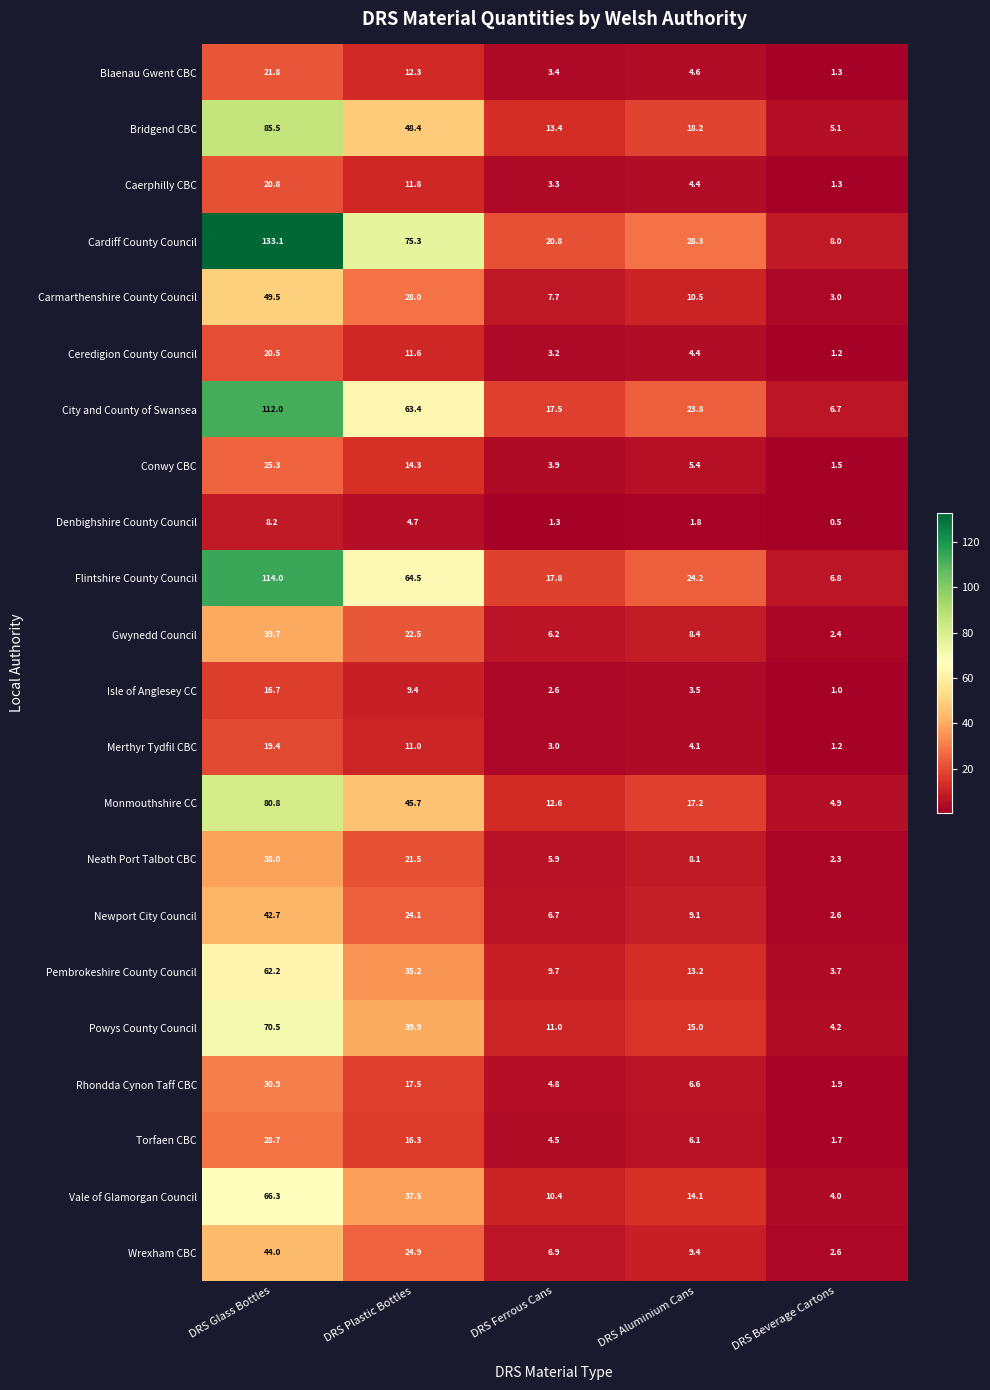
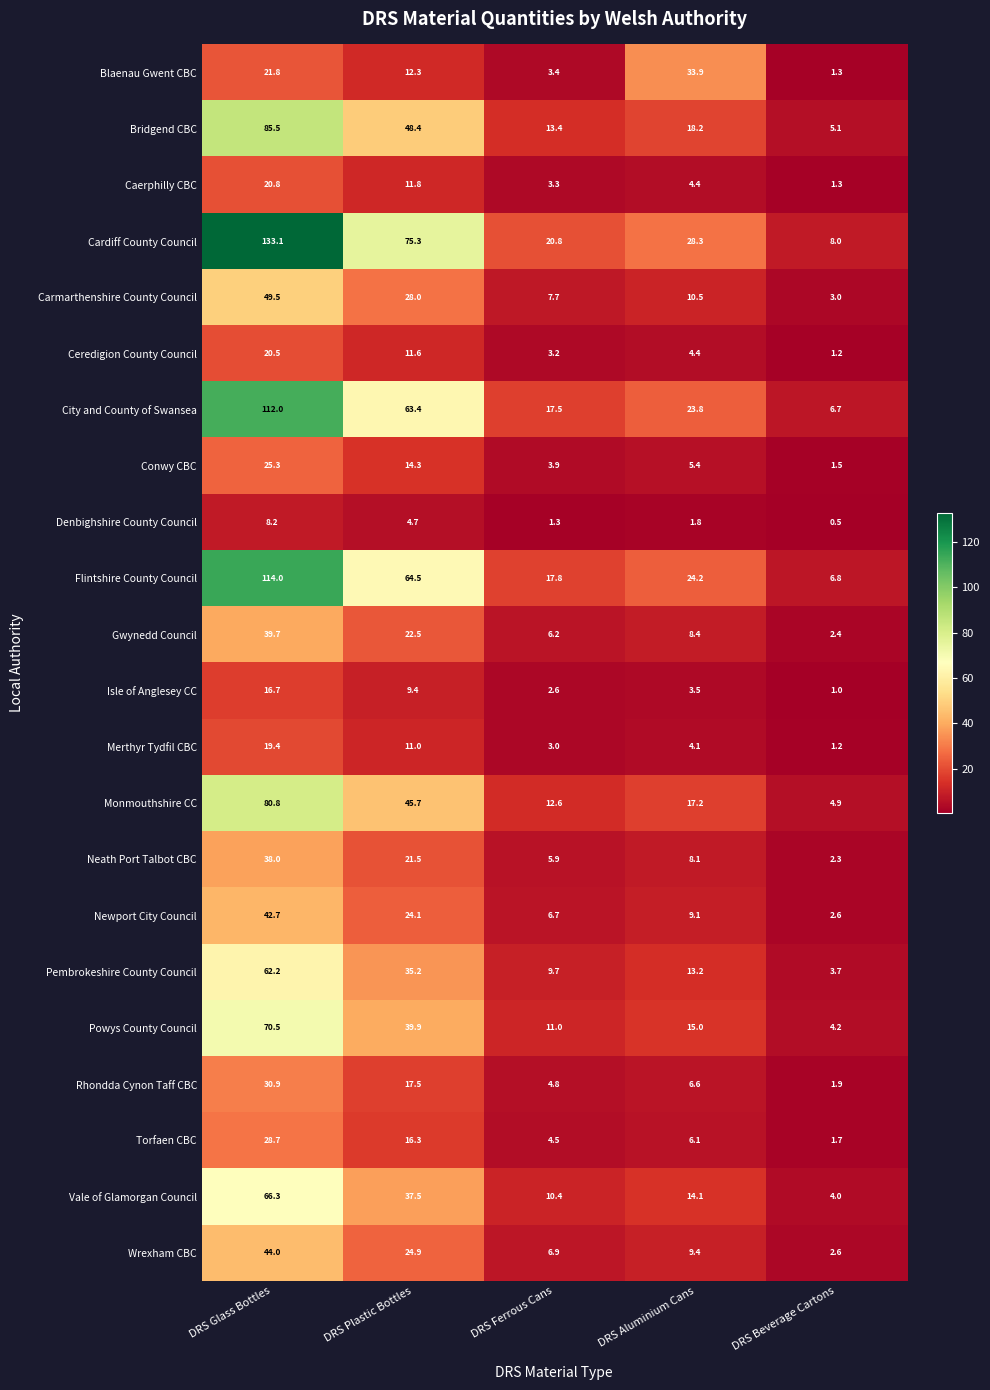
  {
    "Blaenau Gwent CBC": {
      "DRS Glass Bottles": 21.8,
      "DRS Plastic Bottles": 12.3,
      "DRS Ferrous Cans": 3.4,
-     "DRS Aluminium Cans": 4.6,
+     "DRS Aluminium Cans": 33.9,
      "DRS Beverage Cartons": 1.3
    },
    "Bridgend CBC": {
      "DRS Glass Bottles": 85.5,
      "DRS Plastic Bottles": 48.4,
      "DRS Ferrous Cans": 13.4,
      "DRS Aluminium Cans": 18.2,
      "DRS Beverage Cartons": 5.1
    },
    "Caerphilly CBC": {
      "DRS Glass Bottles": 20.8,
      "DRS Plastic Bottles": 11.8,
      "DRS Ferrous Cans": 3.3,
      "DRS Aluminium Cans": 4.4,
      "DRS Beverage Cartons": 1.3
    },
    "Cardiff County Council": {
      "DRS Glass Bottles": 133.1,
      "DRS Plastic Bottles": 75.3,
      "DRS Ferrous Cans": 20.8,
      "DRS Aluminium Cans": 28.3,
      "DRS Beverage Cartons": 8.0
    },
    "Carmarthenshire County Council": {
      "DRS Glass Bottles": 49.5,
      "DRS Plastic Bottles": 28.0,
      "DRS Ferrous Cans": 7.7,
      "DRS Aluminium Cans": 10.5,
      "DRS Beverage Cartons": 3.0
    },
    "Ceredigion County Council": {
      "DRS Glass Bottles": 20.5,
      "DRS Plastic Bottles": 11.6,
      "DRS Ferrous Cans": 3.2,
      "DRS Aluminium Cans": 4.4,
      "DRS Beverage Cartons": 1.2
    },
    "City and County of Swansea": {
      "DRS Glass Bottles": 112.0,
      "DRS Plastic Bottles": 63.4,
      "DRS Ferrous Cans": 17.5,
      "DRS Aluminium Cans": 23.8,
      "DRS Beverage Cartons": 6.7
    },
    "Conwy CBC": {
      "DRS Glass Bottles": 25.3,
      "DRS Plastic Bottles": 14.3,
      "DRS Ferrous Cans": 3.9,
      "DRS Aluminium Cans": 5.4,
      "DRS Beverage Cartons": 1.5
    },
    "Denbighshire County Council": {
      "DRS Glass Bottles": 8.2,
      "DRS Plastic Bottles": 4.7,
      "DRS Ferrous Cans": 1.3,
      "DRS Aluminium Cans": 1.8,
      "DRS Beverage Cartons": 0.5
    },
    "Flintshire County Council": {
      "DRS Glass Bottles": 114.0,
      "DRS Plastic Bottles": 64.5,
      "DRS Ferrous Cans": 17.8,
      "DRS Aluminium Cans": 24.2,
      "DRS Beverage Cartons": 6.8
    },
    "Gwynedd Council": {
      "DRS Glass Bottles": 39.7,
      "DRS Plastic Bottles": 22.5,
      "DRS Ferrous Cans": 6.2,
      "DRS Aluminium Cans": 8.4,
      "DRS Beverage Cartons": 2.4
    },
    "Isle of Anglesey CC": {
      "DRS Glass Bottles": 16.7,
      "DRS Plastic Bottles": 9.4,
      "DRS Ferrous Cans": 2.6,
      "DRS Aluminium Cans": 3.5,
      "DRS Beverage Cartons": 1.0
    },
    "Merthyr Tydfil CBC": {
      "DRS Glass Bottles": 19.4,
      "DRS Plastic Bottles": 11.0,
      "DRS Ferrous Cans": 3.0,
      "DRS Aluminium Cans": 4.1,
      "DRS Beverage Cartons": 1.2
    },
    "Monmouthshire CC": {
      "DRS Glass Bottles": 80.8,
      "DRS Plastic Bottles": 45.7,
      "DRS Ferrous Cans": 12.6,
      "DRS Aluminium Cans": 17.2,
      "DRS Beverage Cartons": 4.9
    },
    "Neath Port Talbot CBC": {
      "DRS Glass Bottles": 38.0,
      "DRS Plastic Bottles": 21.5,
      "DRS Ferrous Cans": 5.9,
      "DRS Aluminium Cans": 8.1,
      "DRS Beverage Cartons": 2.3
    },
    "Newport City Council": {
      "DRS Glass Bottles": 42.7,
      "DRS Plastic Bottles": 24.1,
      "DRS Ferrous Cans": 6.7,
      "DRS Aluminium Cans": 9.1,
      "DRS Beverage Cartons": 2.6
    },
    "Pembrokeshire County Council": {
      "DRS Glass Bottles": 62.2,
      "DRS Plastic Bottles": 35.2,
      "DRS Ferrous Cans": 9.7,
      "DRS Aluminium Cans": 13.2,
      "DRS Beverage Cartons": 3.7
    },
    "Powys County Council": {
      "DRS Glass Bottles": 70.5,
      "DRS Plastic Bottles": 39.9,
      "DRS Ferrous Cans": 11.0,
      "DRS Aluminium Cans": 15.0,
      "DRS Beverage Cartons": 4.2
    },
    "Rhondda Cynon Taff CBC": {
      "DRS Glass Bottles": 30.9,
      "DRS Plastic Bottles": 17.5,
      "DRS Ferrous Cans": 4.8,
      "DRS Aluminium Cans": 6.6,
      "DRS Beverage Cartons": 1.9
    },
    "Torfaen CBC": {
      "DRS Glass Bottles": 28.7,
      "DRS Plastic Bottles": 16.3,
      "DRS Ferrous Cans": 4.5,
      "DRS Aluminium Cans": 6.1,
      "DRS Beverage Cartons": 1.7
    },
    "Vale of Glamorgan Council": {
      "DRS Glass Bottles": 66.3,
      "DRS Plastic Bottles": 37.5,
      "DRS Ferrous Cans": 10.4,
      "DRS Aluminium Cans": 14.1,
      "DRS Beverage Cartons": 4.0
    },
    "Wrexham CBC": {
      "DRS Glass Bottles": 44.0,
      "DRS Plastic Bottles": 24.9,
      "DRS Ferrous Cans": 6.9,
      "DRS Aluminium Cans": 9.4,
      "DRS Beverage Cartons": 2.6
    }
  }
